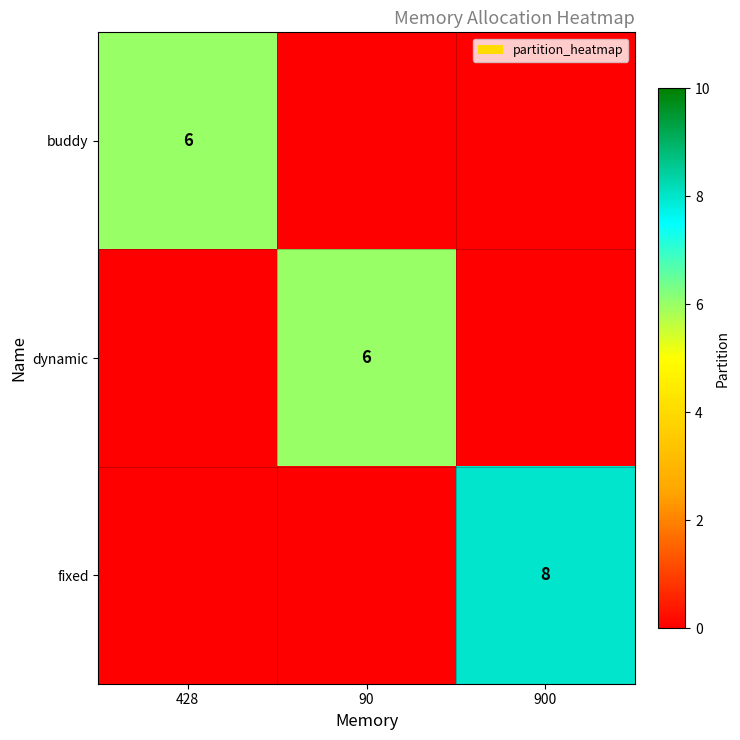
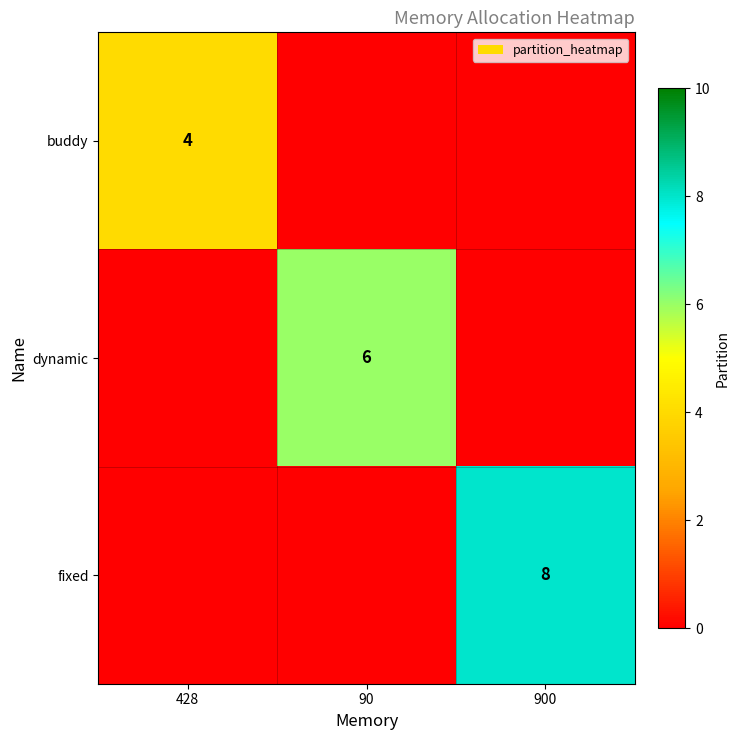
  {
    "buddy": {
-     "428": 6
+     "428": 4
    },
    "dynamic": {
      "90": 6
    },
    "fixed": {
      "900": 8
    }
  }
